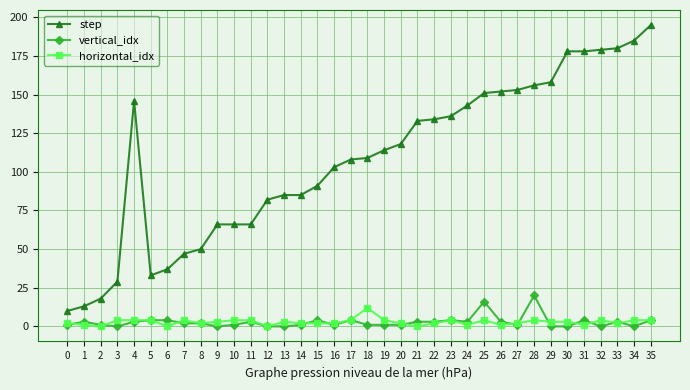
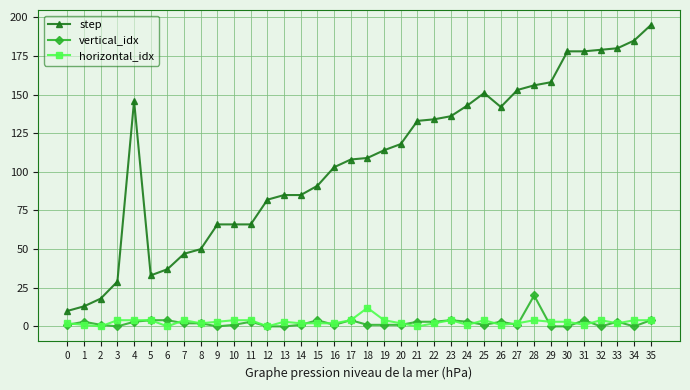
  {
    "step": {
      "0": 10,
      "1": 13,
      "2": 18,
      "3": 29,
      "4": 146,
      "5": 33,
      "6": 37,
      "7": 47,
      "8": 50,
      "9": 66,
      "10": 66,
      "11": 66,
      "12": 82,
      "13": 85,
      "14": 85,
      "15": 91,
      "16": 103,
      "17": 108,
      "18": 109,
      "19": 114,
      "20": 118,
      "21": 133,
      "22": 134,
      "23": 136,
      "24": 143,
      "25": 151,
-     "26": 152,
+     "26": 142,
      "27": 153,
      "28": 156,
      "29": 158,
      "30": 178,
      "31": 178,
      "32": 179,
      "33": 180,
      "34": 185,
      "35": 195
    },
    "vertical_idx": {
      "1": 3,
      "3": 0,
      "6": 4,
      "7": 2,
      "9": 0,
      "10": 1,
      "13": 0,
      "15": 4,
      "18": 1,
      "19": 1,
      "21": 3,
      "24": 3,
-     "25": 16,
+     "25": 1,
      "26": 3,
      "28": 20,
      "29": 0,
      "30": 0,
      "31": 4,
      "32": 0,
      "34": 0
    },
    "horizontal_idx": {
      "1": 1,
      "3": 4,
      "6": 0,
      "7": 4,
      "9": 3,
      "10": 4,
      "13": 3,
      "15": 2,
      "18": 12,
      "19": 4,
      "21": 0,
      "24": 1,
      "25": 4,
      "26": 1,
      "28": 4,
      "29": 3,
      "30": 3,
      "31": 1,
      "32": 4,
      "34": 4
    }
  }
